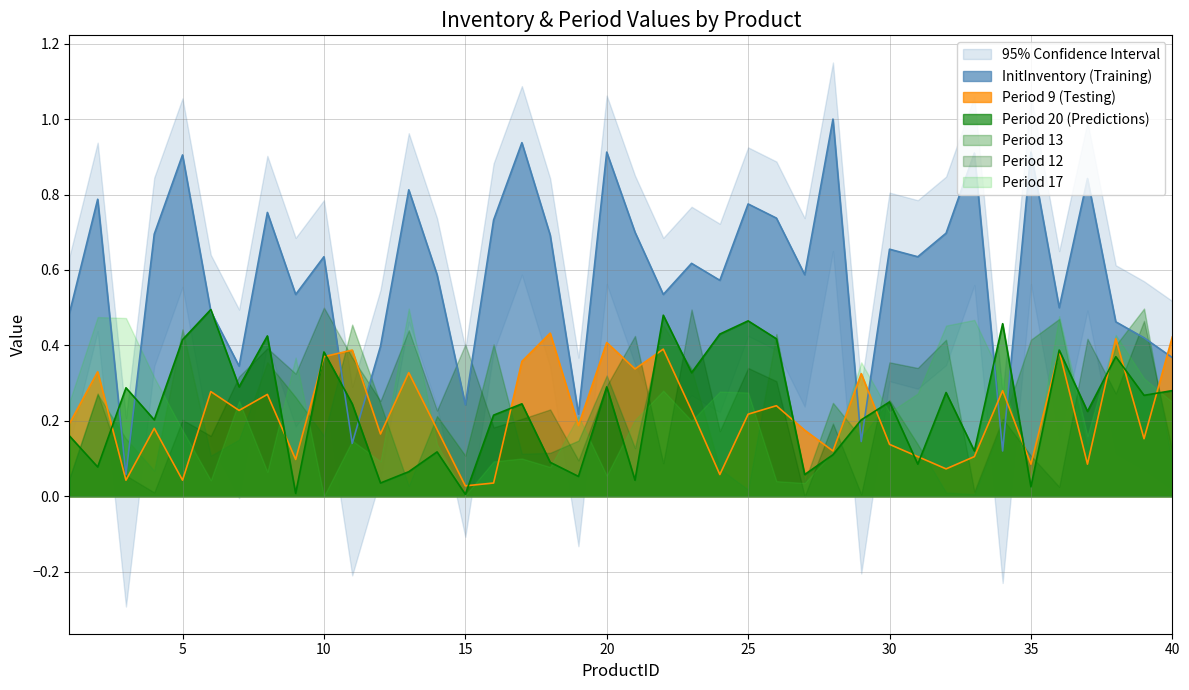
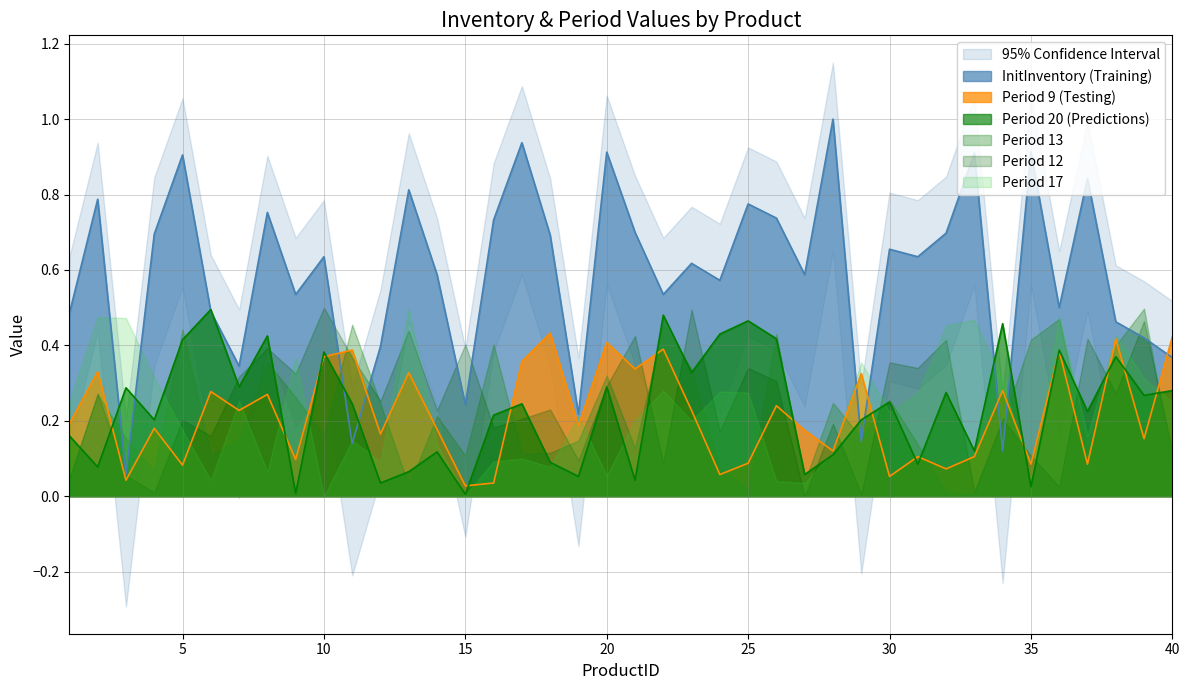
  {
    "Period 9 (Testing)": {
-     "5": 0.04,
+     "5": 0.08,
      "10": 0.37,
      "15": 0.03,
      "20": 0.41,
-     "25": 0.22,
-     "30": 0.14,
+     "25": 0.09,
+     "30": 0.05,
      "35": 0.09,
      "40": 0.42
    }
  }
